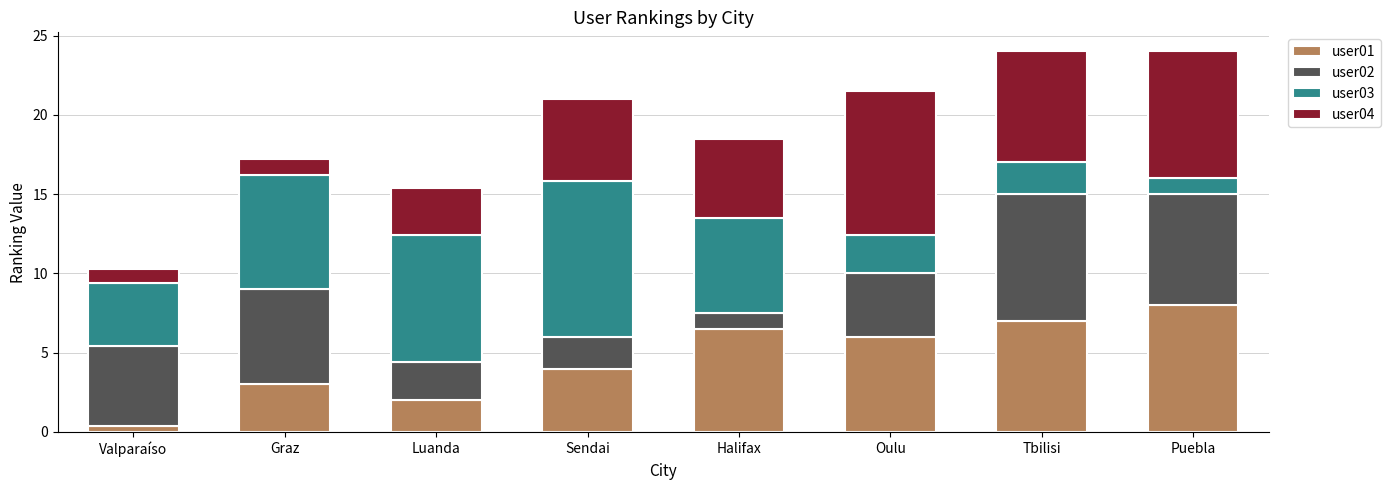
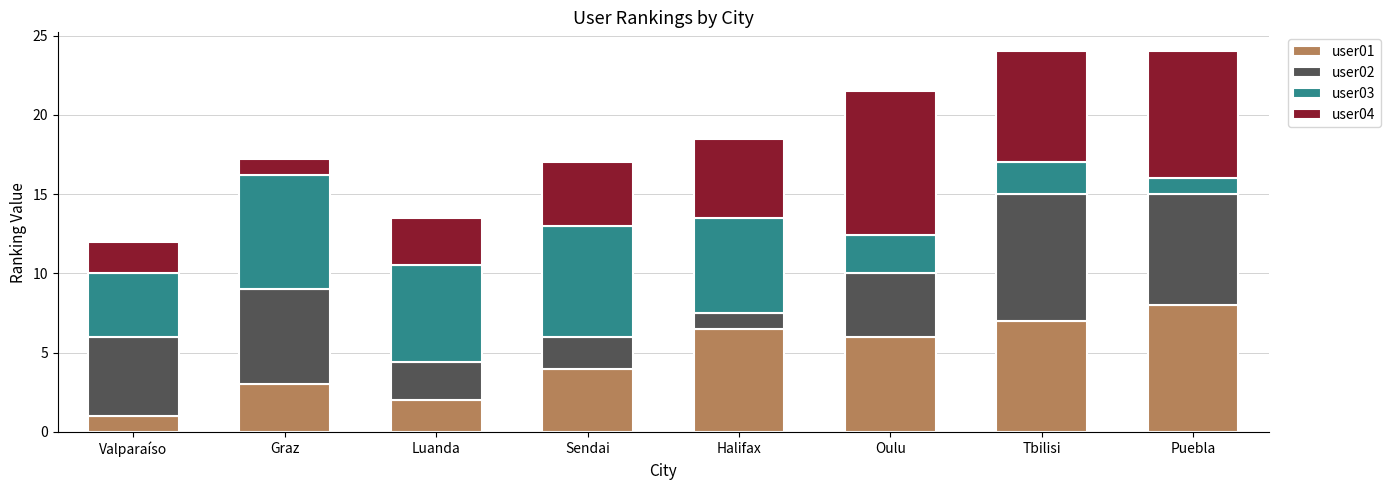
  {
    "user01": {
-     "Valparaíso": 0.4,
+     "Valparaíso": 1.0,
      "Graz": 3.0,
      "Luanda": 2.0,
      "Sendai": 4.0,
      "Halifax": 6.5,
      "Oulu": 6.0,
      "Tbilisi": 7.0,
      "Puebla": 8.0
    },
    "user02": {
      "Valparaíso": 5.0,
      "Graz": 6.0,
      "Luanda": 2.4,
      "Sendai": 2.0,
      "Halifax": 1.0,
      "Oulu": 4.0,
      "Tbilisi": 8.0,
      "Puebla": 7.0
    },
    "user03": {
      "Valparaíso": 4.0,
      "Graz": 7.2,
-     "Luanda": 8.0,
-     "Sendai": 9.8,
+     "Luanda": 6.1,
+     "Sendai": 7.0,
      "Halifax": 6.0,
      "Oulu": 2.4,
      "Tbilisi": 2.0,
      "Puebla": 1.0
    },
    "user04": {
-     "Valparaíso": 0.9,
+     "Valparaíso": 2.0,
      "Graz": 1.0,
      "Luanda": 3.0,
-     "Sendai": 5.2,
+     "Sendai": 4.0,
      "Halifax": 5.0,
      "Oulu": 9.1,
      "Tbilisi": 7.0,
      "Puebla": 8.0
    }
  }
